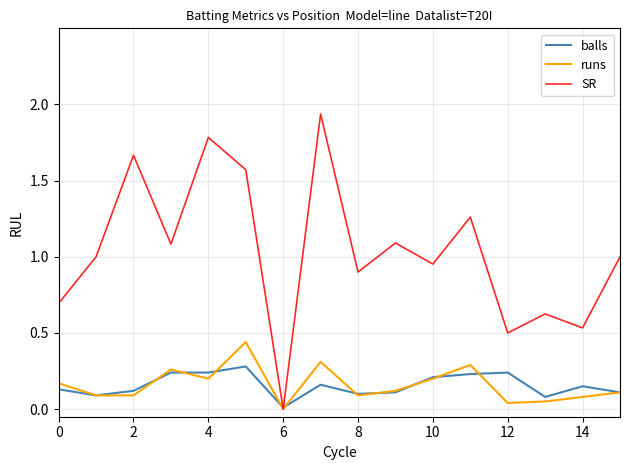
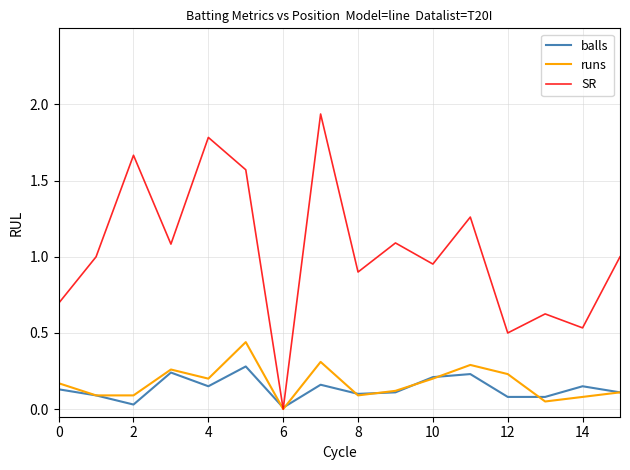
  {
    "balls": {
      "0": 0.13,
-     "2": 0.12,
-     "4": 0.24,
-     "12": 0.24,
+     "2": 0.03,
+     "4": 0.15,
+     "12": 0.08,
      "14": 0.15
    },
    "runs": {
      "0": 0.17,
      "2": 0.09,
      "4": 0.20,
-     "12": 0.04,
+     "12": 0.23,
      "14": 0.08
    },
    "SR": {
      "0": 0.70,
      "2": 1.67,
      "4": 1.78,
      "8": 0.90,
      "10": 0.95,
      "12": 0.50,
      "14": 0.53
    }
  }
